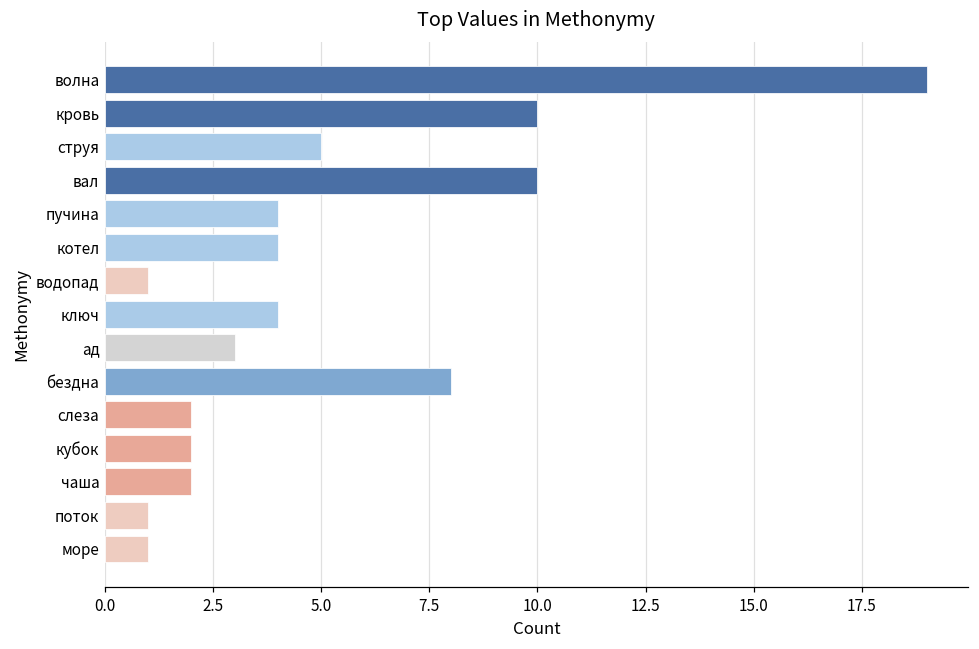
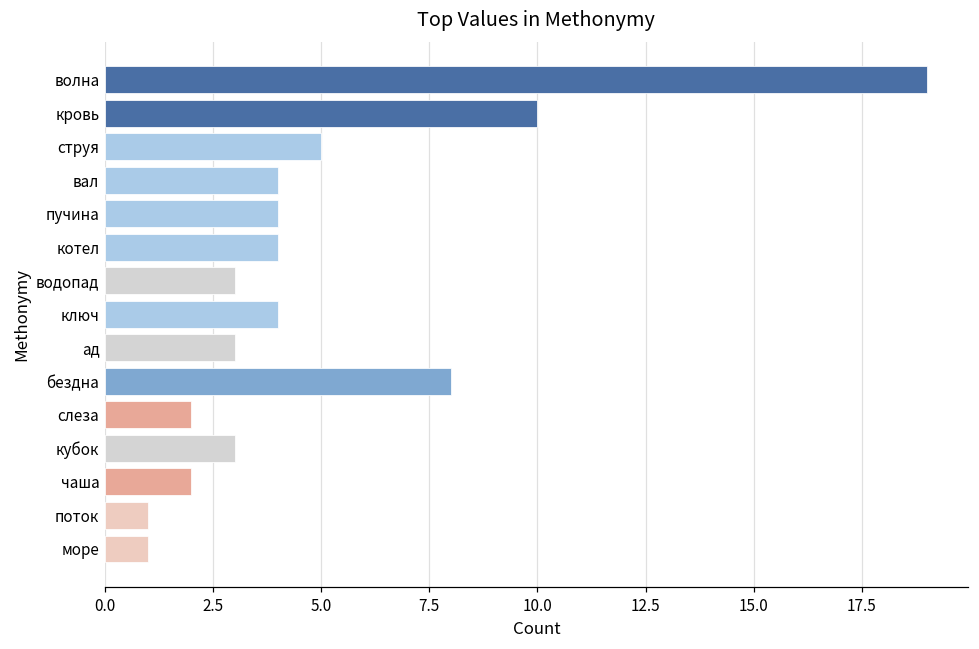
  {
    "волна": 19,
    "кровь": 10,
    "струя": 5,
-   "вал": 10,
+   "вал": 4,
    "пучина": 4,
    "котел": 4,
-   "водопад": 1,
+   "водопад": 3,
    "ключ": 4,
    "ад": 3,
    "бездна": 8,
    "слеза": 2,
-   "кубок": 2,
+   "кубок": 3,
    "чаша": 2,
    "поток": 1,
    "море": 1
  }
